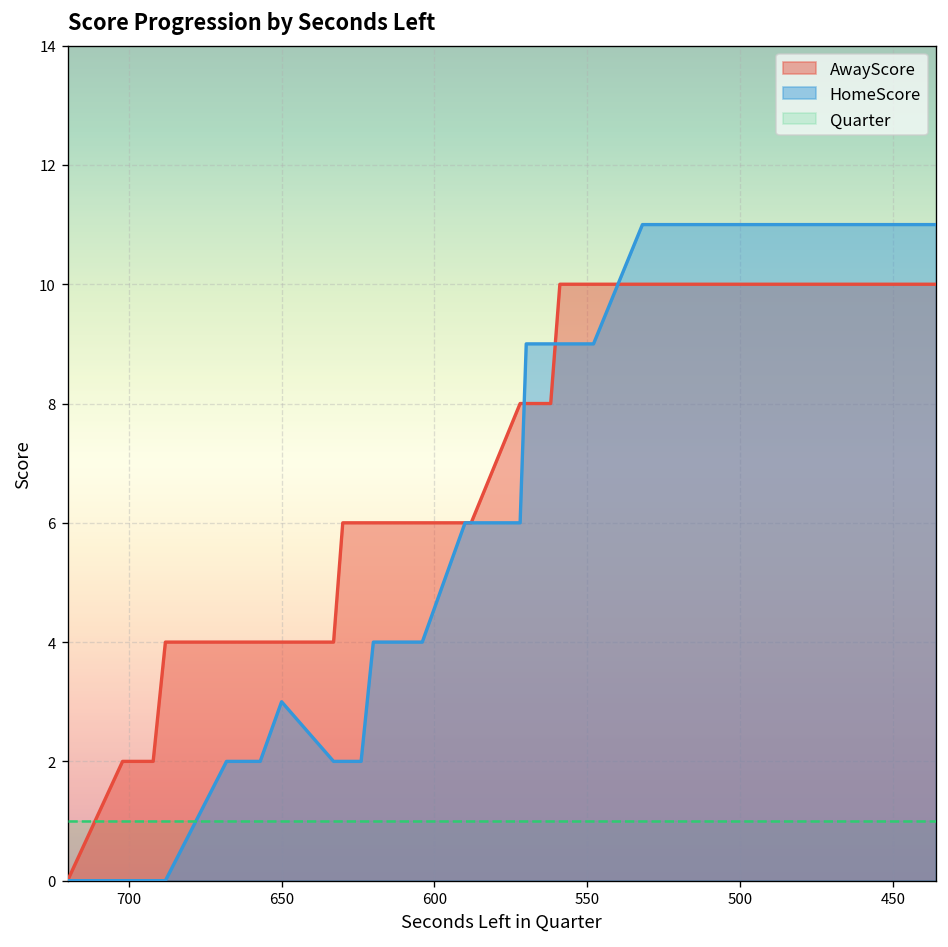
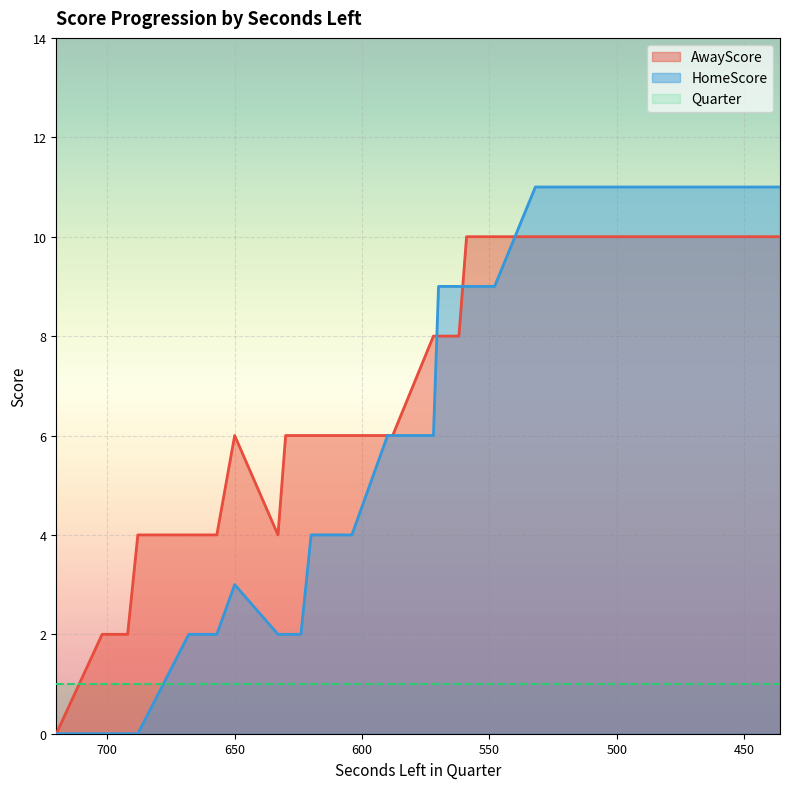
  {
    "AwayScore": {
-     "650": 4,
+     "650": 6,
      "450": 10
    },
    "HomeScore": {
      "650": 3,
      "450": 11
    },
    "Quarter": {
      "650": 1,
      "450": 1
    }
  }
